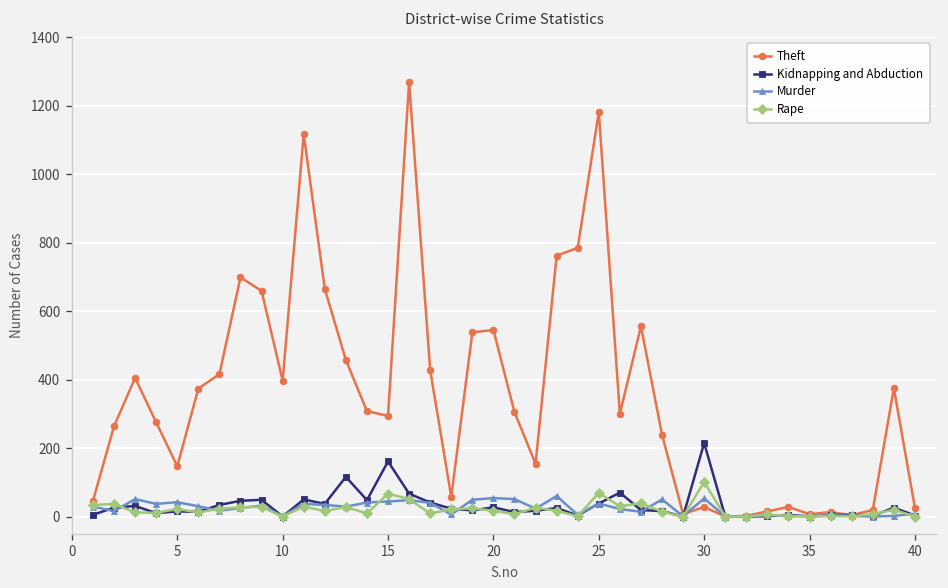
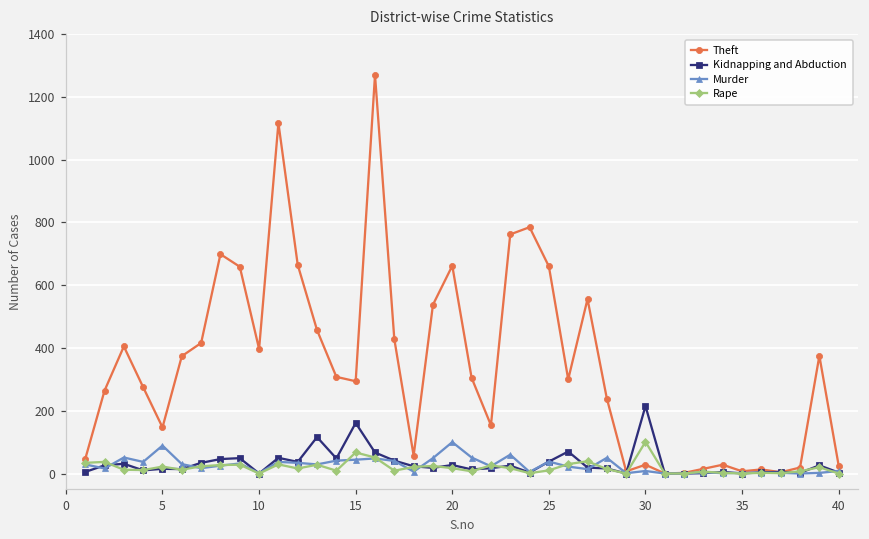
  {
    "Theft": {
      "5": 150,
      "10": 400,
      "15": 290,
-     "20": 550,
-     "25": 1180,
+     "20": 660,
+     "25": 660,
      "30": 30,
      "40": 30
    },
    "Kidnapping and Abduction": {
      "15": 160,
      "20": 30,
      "30": 220
    },
    "Murder": {
-     "5": 40,
+     "5": 90,
      "15": 40,
-     "20": 50,
-     "30": 50
+     "20": 100,
+     "30": 10
    },
    "Rape": {
      "15": 70,
      "20": 20,
-     "25": 70,
+     "25": 10,
      "30": 100
    }
  }
